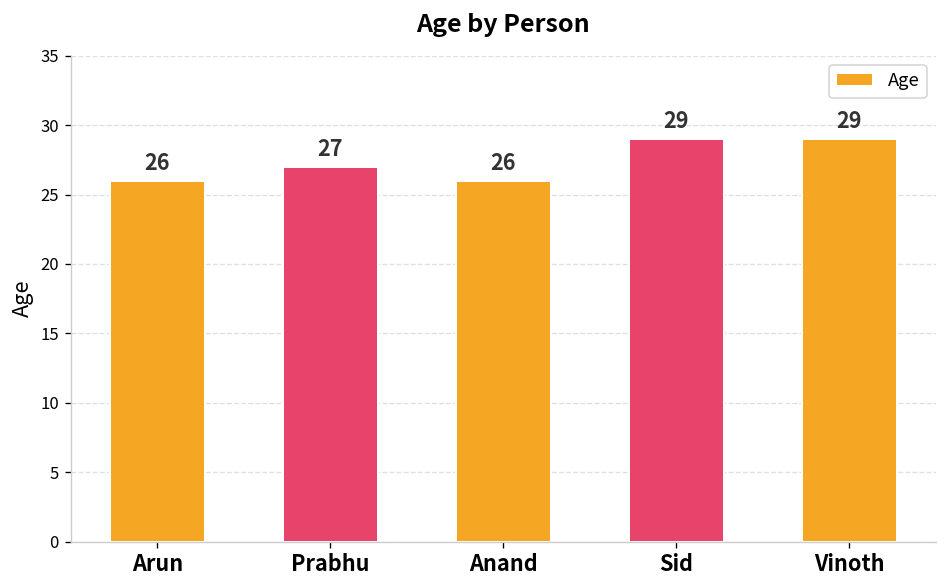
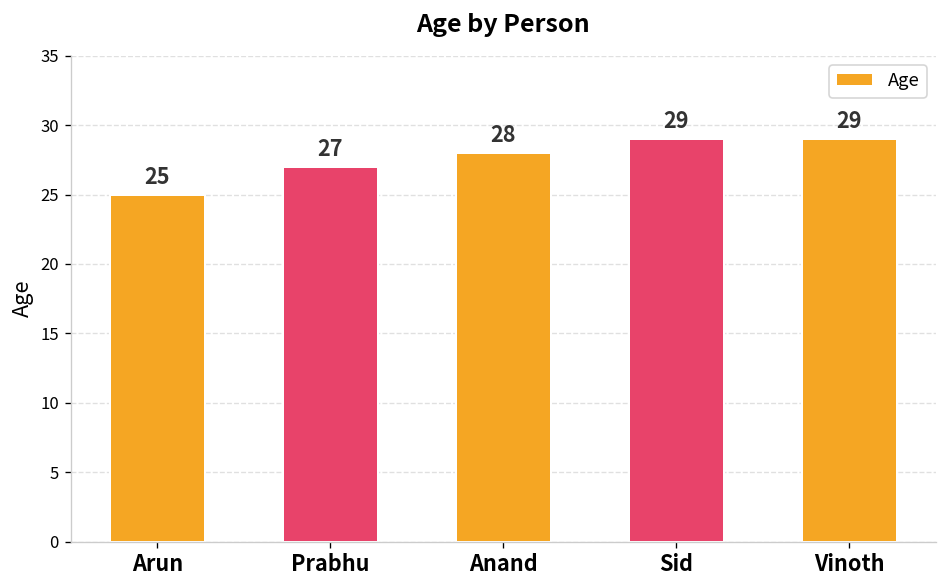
  {
-   "Arun": 26,
+   "Arun": 25,
    "Prabhu": 27,
-   "Anand": 26,
+   "Anand": 28,
    "Sid": 29,
    "Vinoth": 29
  }
